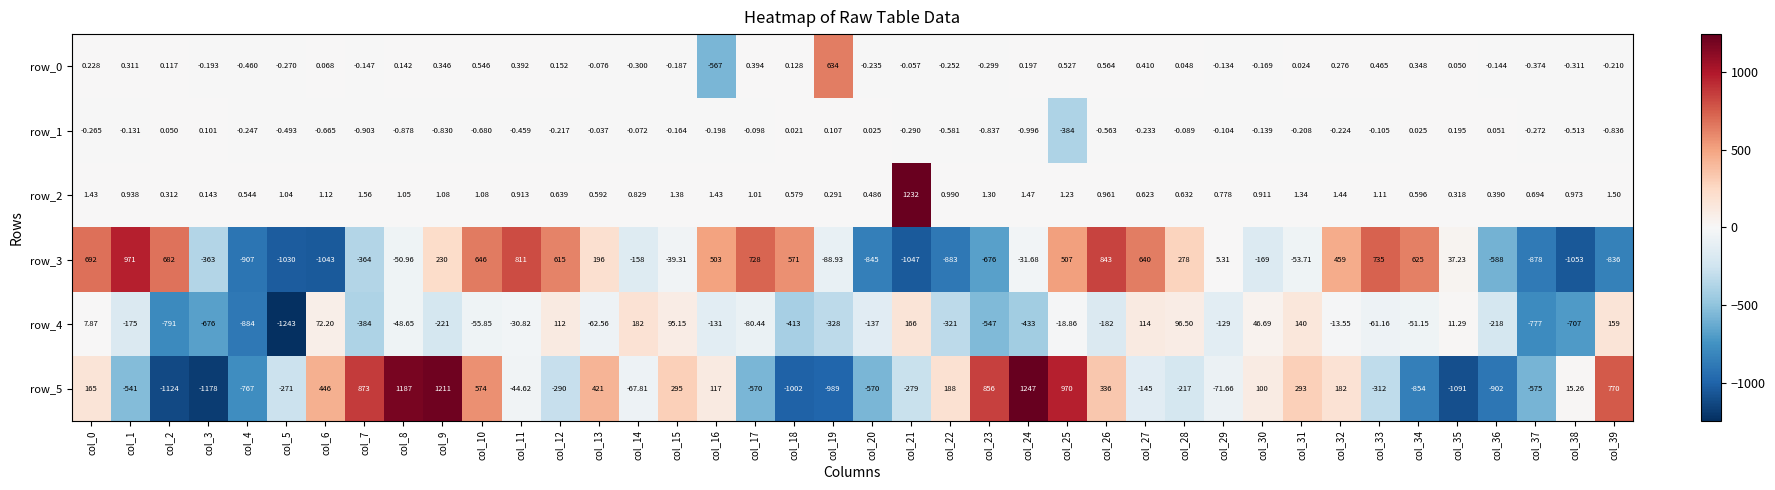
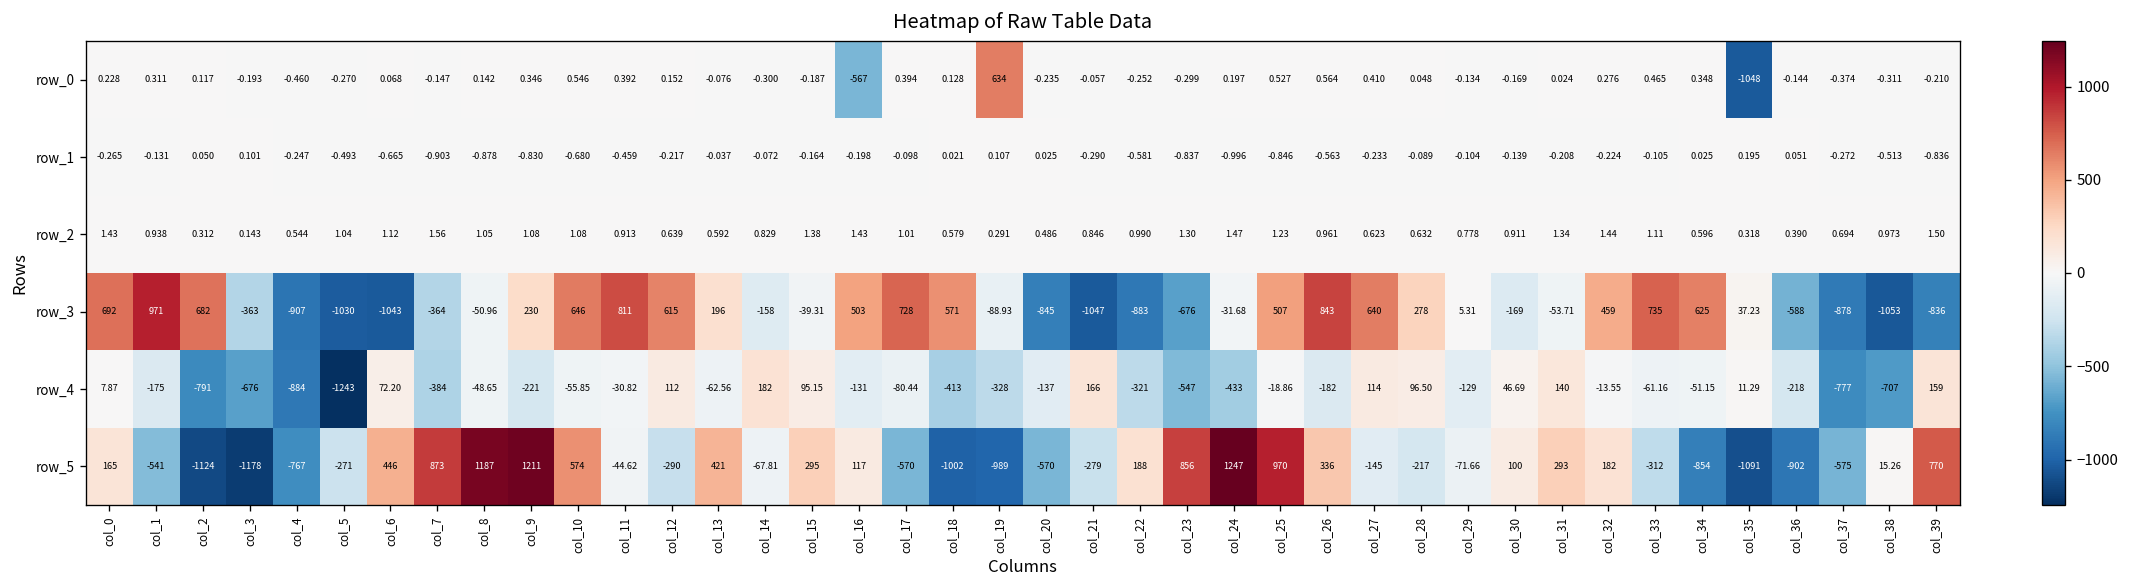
  {
    "row_0": {
      "col_0": 0.228,
      "col_1": 0.311,
      "col_2": 0.117,
      "col_3": -0.193,
      "col_4": -0.460,
      "col_5": -0.270,
      "col_6": 0.068,
      "col_7": -0.147,
      "col_8": 0.142,
      "col_9": 0.346,
      "col_10": 0.546,
      "col_11": 0.392,
      "col_12": 0.152,
      "col_13": -0.076,
      "col_14": -0.300,
      "col_15": -0.187,
      "col_16": -567,
      "col_17": 0.394,
      "col_18": 0.128,
      "col_19": 634,
      "col_20": -0.235,
      "col_21": -0.057,
      "col_22": -0.252,
      "col_23": -0.299,
      "col_24": 0.197,
      "col_25": 0.527,
      "col_26": 0.564,
      "col_27": 0.410,
      "col_28": 0.048,
      "col_29": -0.134,
      "col_30": -0.169,
      "col_31": 0.024,
      "col_32": 0.276,
      "col_33": 0.465,
      "col_34": 0.348,
-     "col_35": 0.050,
+     "col_35": -1048,
      "col_36": -0.144,
      "col_37": -0.374,
      "col_38": -0.311,
      "col_39": -0.210
    },
    "row_1": {
      "col_0": -0.265,
      "col_1": -0.131,
      "col_2": 0.050,
      "col_3": 0.101,
      "col_4": -0.247,
      "col_5": -0.493,
      "col_6": -0.665,
      "col_7": -0.903,
      "col_8": -0.878,
      "col_9": -0.830,
      "col_10": -0.680,
      "col_11": -0.459,
      "col_12": -0.217,
      "col_13": -0.037,
      "col_14": -0.072,
      "col_15": -0.164,
      "col_16": -0.198,
      "col_17": -0.098,
      "col_18": 0.021,
      "col_19": 0.107,
      "col_20": 0.025,
      "col_21": -0.290,
      "col_22": -0.581,
      "col_23": -0.837,
      "col_24": -0.996,
-     "col_25": -384,
+     "col_25": -0.846,
      "col_26": -0.563,
      "col_27": -0.233,
      "col_28": -0.089,
      "col_29": -0.104,
      "col_30": -0.139,
      "col_31": -0.208,
      "col_32": -0.224,
      "col_33": -0.105,
      "col_34": 0.025,
      "col_35": 0.195,
      "col_36": 0.051,
      "col_37": -0.272,
      "col_38": -0.513,
      "col_39": -0.836
    },
    "row_2": {
      "col_0": 1.43,
      "col_1": 0.938,
      "col_2": 0.312,
      "col_3": 0.143,
      "col_4": 0.544,
      "col_5": 1.04,
      "col_6": 1.12,
      "col_7": 1.56,
      "col_8": 1.05,
      "col_9": 1.08,
      "col_10": 1.08,
      "col_11": 0.913,
      "col_12": 0.639,
      "col_13": 0.592,
      "col_14": 0.829,
      "col_15": 1.38,
      "col_16": 1.43,
      "col_17": 1.01,
      "col_18": 0.579,
      "col_19": 0.291,
      "col_20": 0.486,
-     "col_21": 1232,
+     "col_21": 0.846,
      "col_22": 0.990,
      "col_23": 1.30,
      "col_24": 1.47,
      "col_25": 1.23,
      "col_26": 0.961,
      "col_27": 0.623,
      "col_28": 0.632,
      "col_29": 0.778,
      "col_30": 0.911,
      "col_31": 1.34,
      "col_32": 1.44,
      "col_33": 1.11,
      "col_34": 0.596,
      "col_35": 0.318,
      "col_36": 0.390,
      "col_37": 0.694,
      "col_38": 0.973,
      "col_39": 1.50
    }
  }
